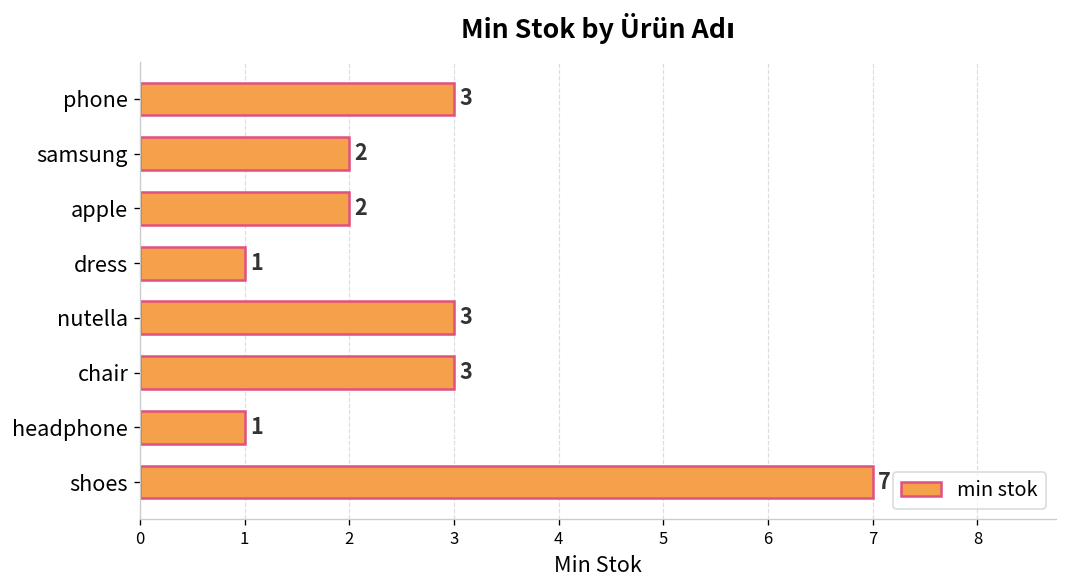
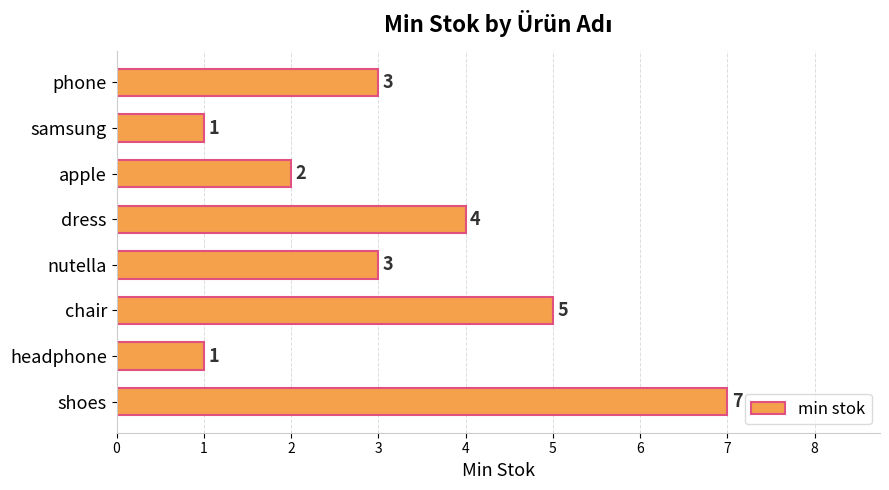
  {
    "phone": 3,
-   "samsung": 2,
+   "samsung": 1,
    "apple": 2,
-   "dress": 1,
+   "dress": 4,
    "nutella": 3,
-   "chair": 3,
+   "chair": 5,
    "headphone": 1,
    "shoes": 7
  }
